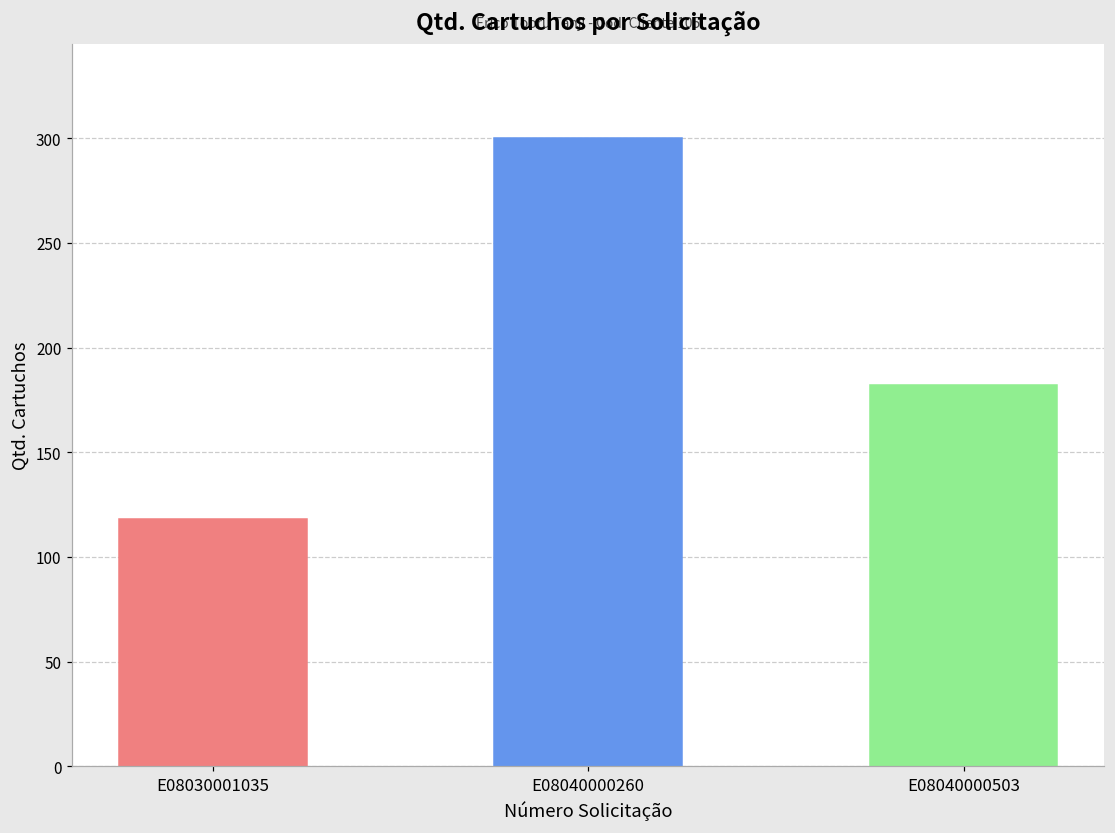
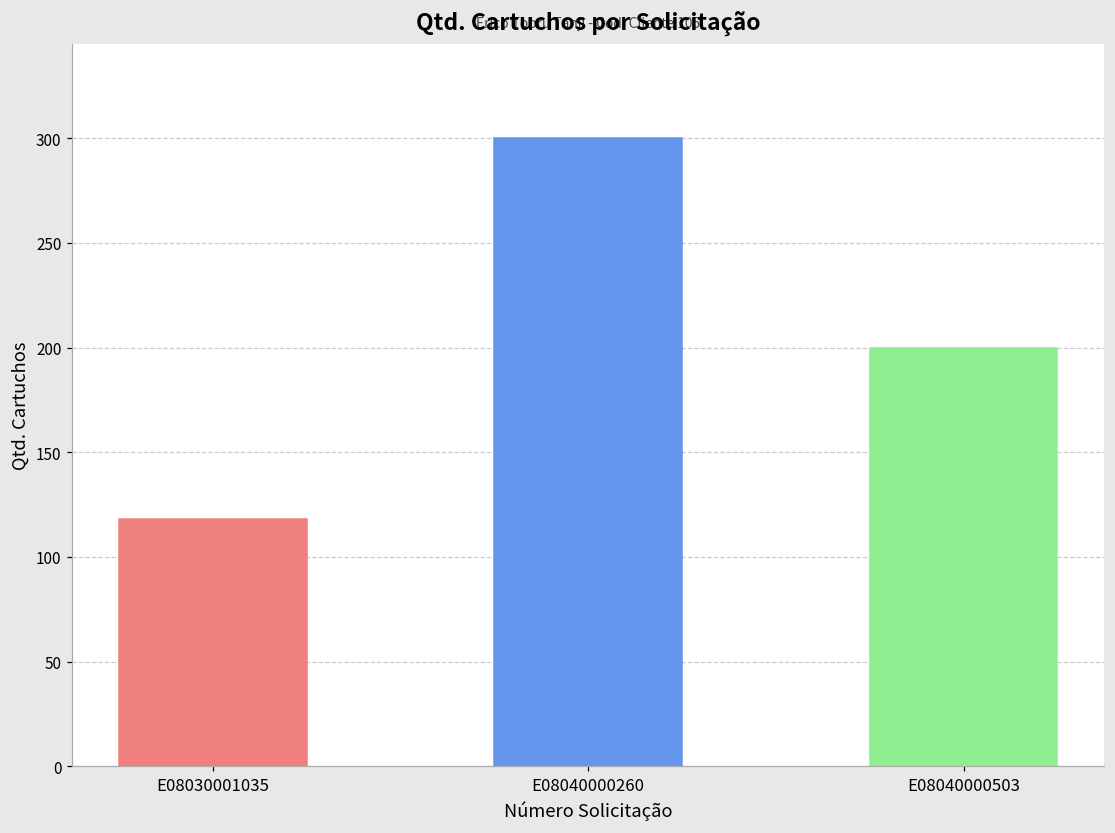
  {
    "E08030001035": 118,
    "E08040000260": 300,
-   "E08040000503": 182
+   "E08040000503": 200
  }
